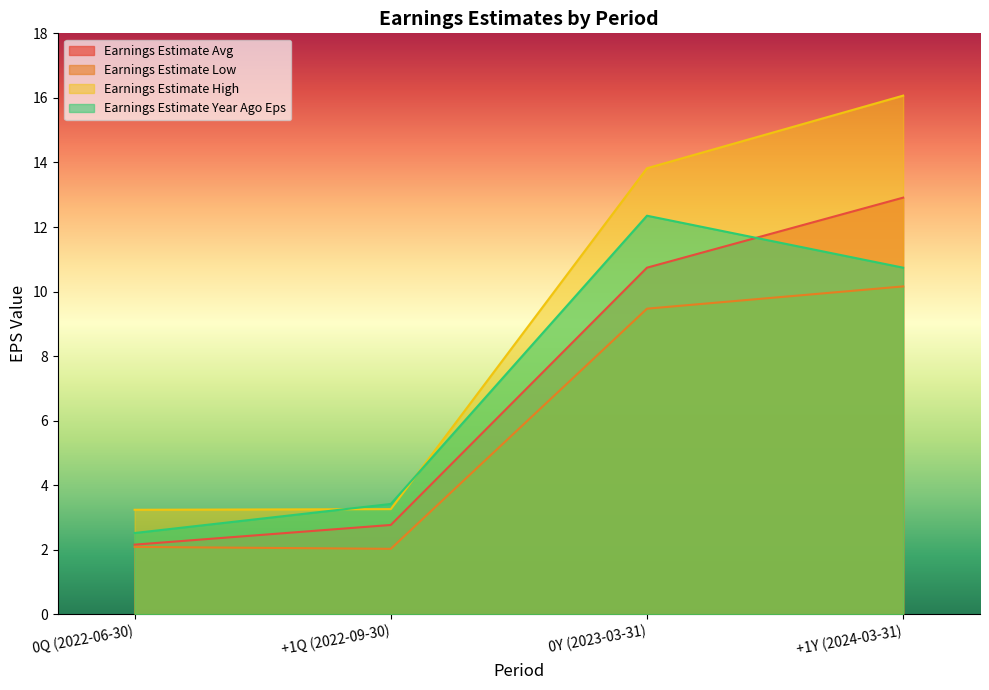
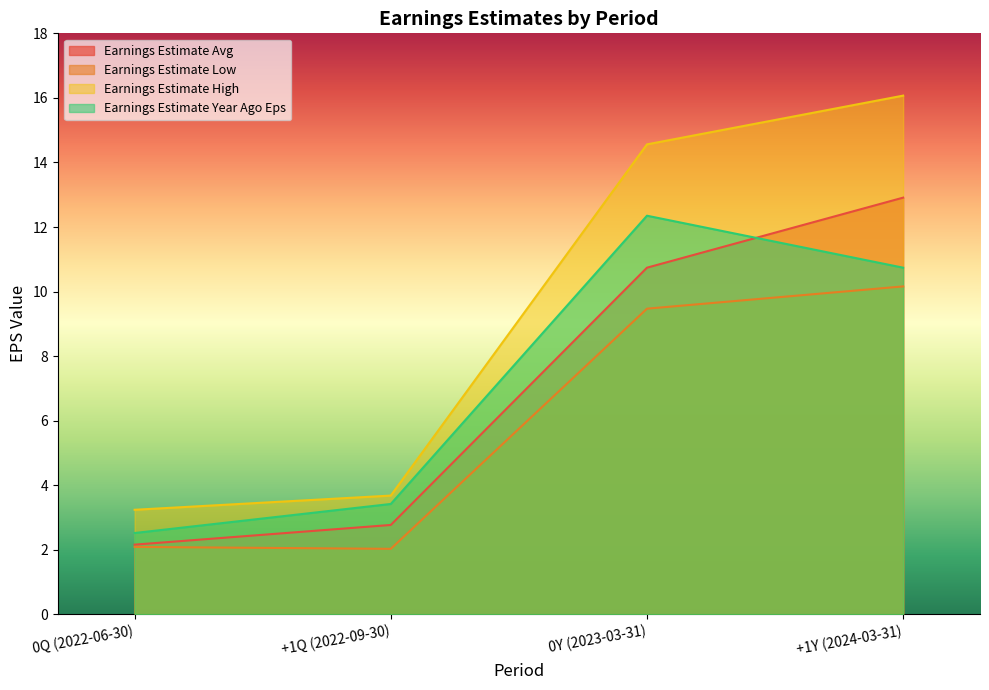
  {
    "Earnings Estimate High": {
      "0Q (2022-06-30)": 3.2,
-     "+1Q (2022-09-30)": 3.3,
-     "0Y (2023-03-31)": 13.8,
+     "+1Q (2022-09-30)": 3.7,
+     "0Y (2023-03-31)": 14.6,
      "+1Y (2024-03-31)": 16.1
    },
    "Earnings Estimate Year Ago Eps": {
      "0Q (2022-06-30)": 2.5,
      "+1Q (2022-09-30)": 3.4,
      "0Y (2023-03-31)": 12.4,
      "+1Y (2024-03-31)": 10.7
    }
  }
